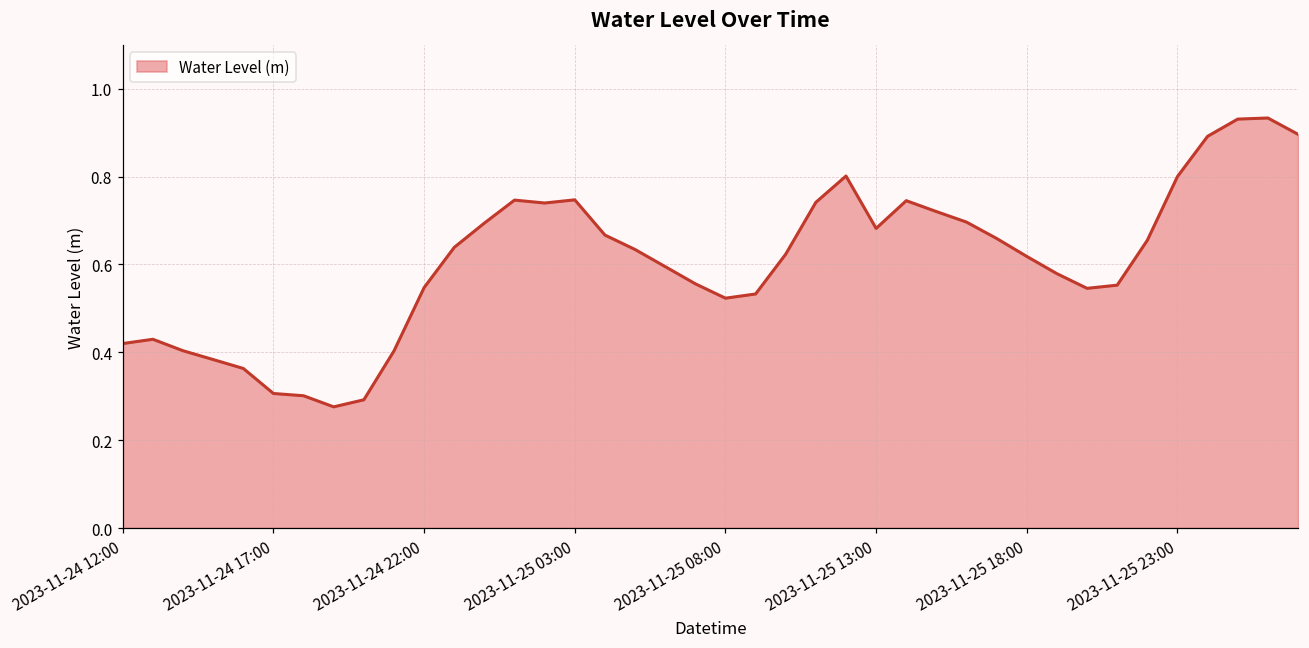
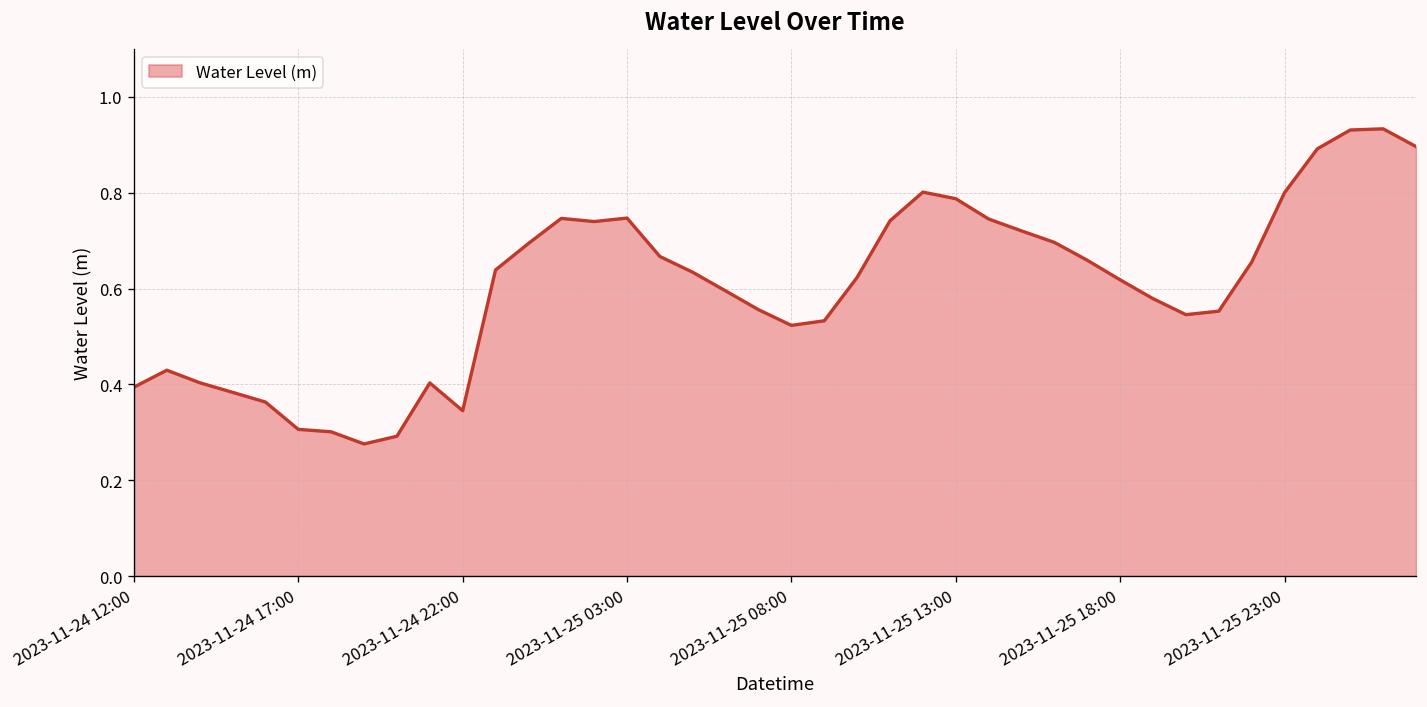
  {
-   "2023-11-24 12:00": 0.42,
+   "2023-11-24 12:00": 0.39,
    "2023-11-24 17:00": 0.31,
-   "2023-11-24 22:00": 0.55,
+   "2023-11-24 22:00": 0.35,
    "2023-11-25 03:00": 0.75,
    "2023-11-25 08:00": 0.52,
-   "2023-11-25 13:00": 0.68,
+   "2023-11-25 13:00": 0.79,
    "2023-11-25 18:00": 0.62,
    "2023-11-25 23:00": 0.80
  }
